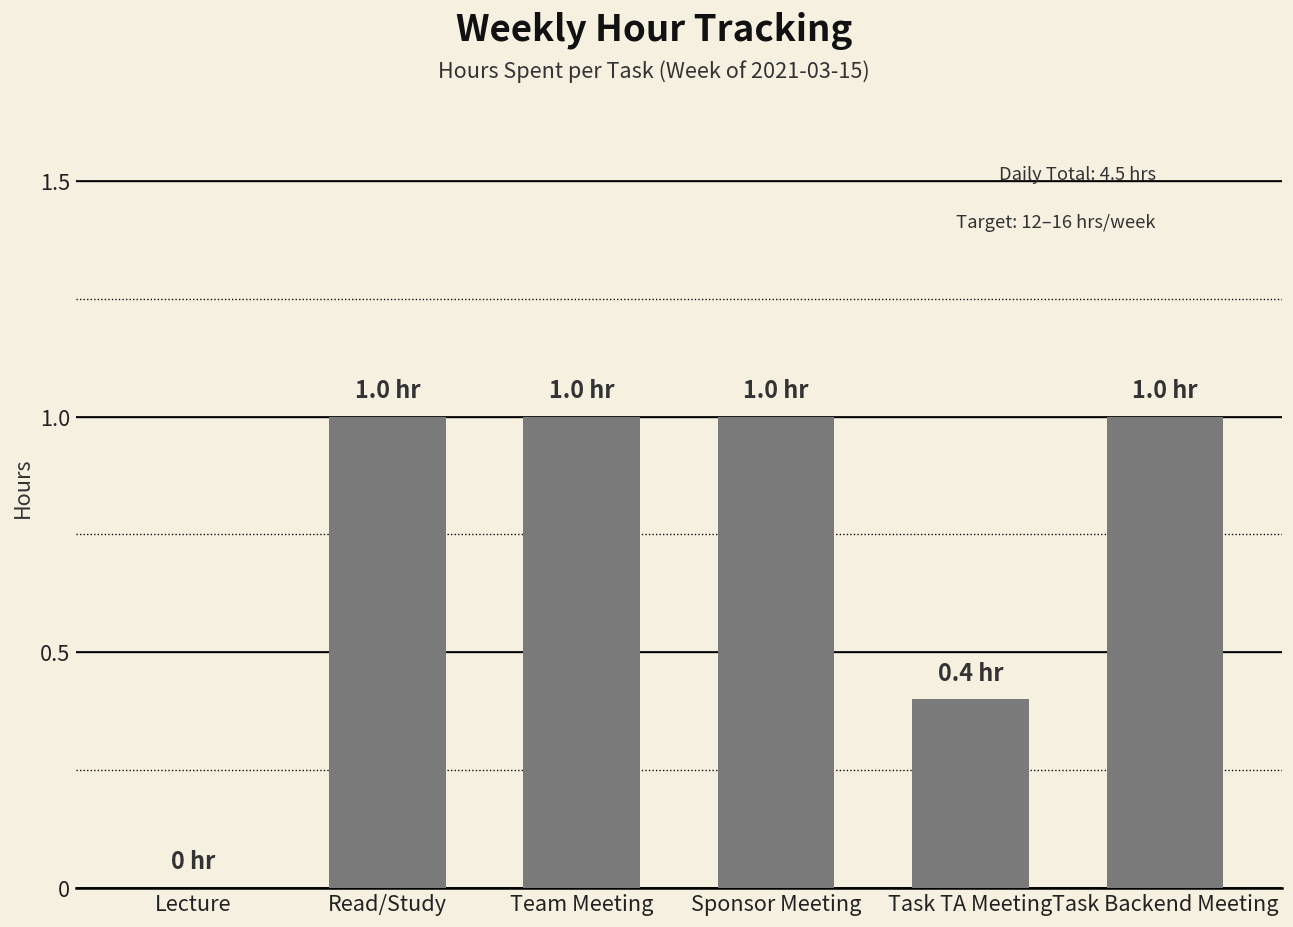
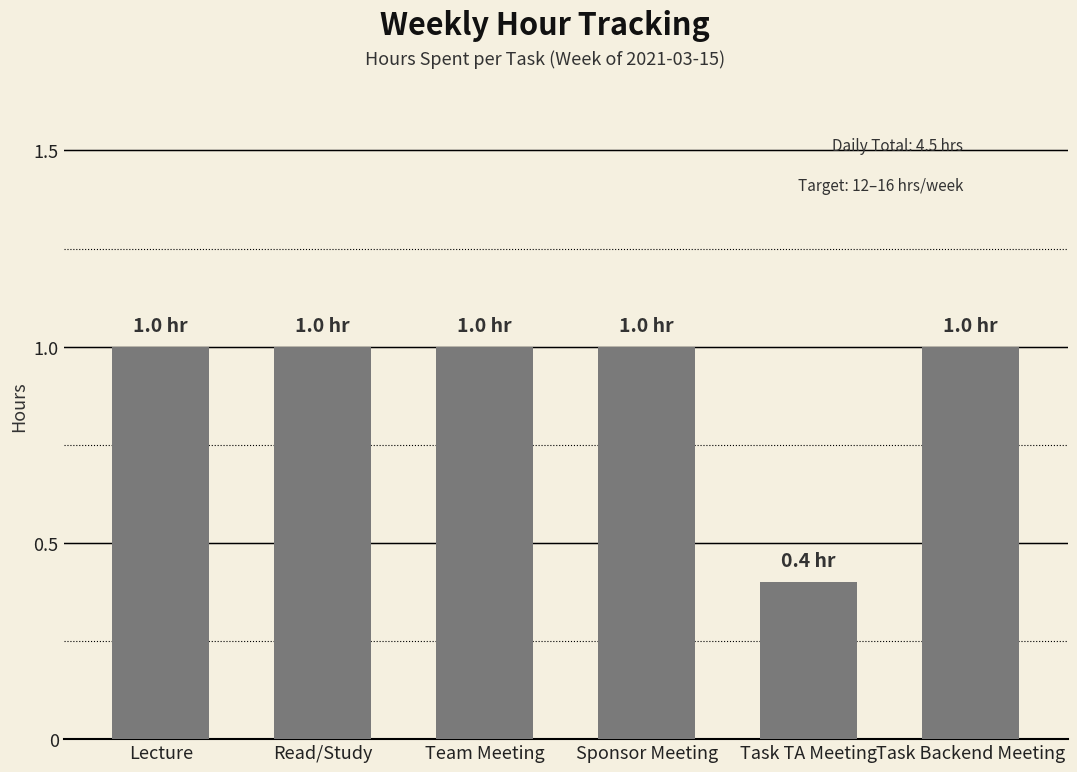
  {
-   "Lecture": 0,
+   "Lecture": 1.0,
    "Read/Study": 1.0,
    "Team Meeting": 1.0,
    "Sponsor Meeting": 1.0,
    "Task TA Meeting": 0.4,
    "Task Backend Meeting": 1.0
  }
